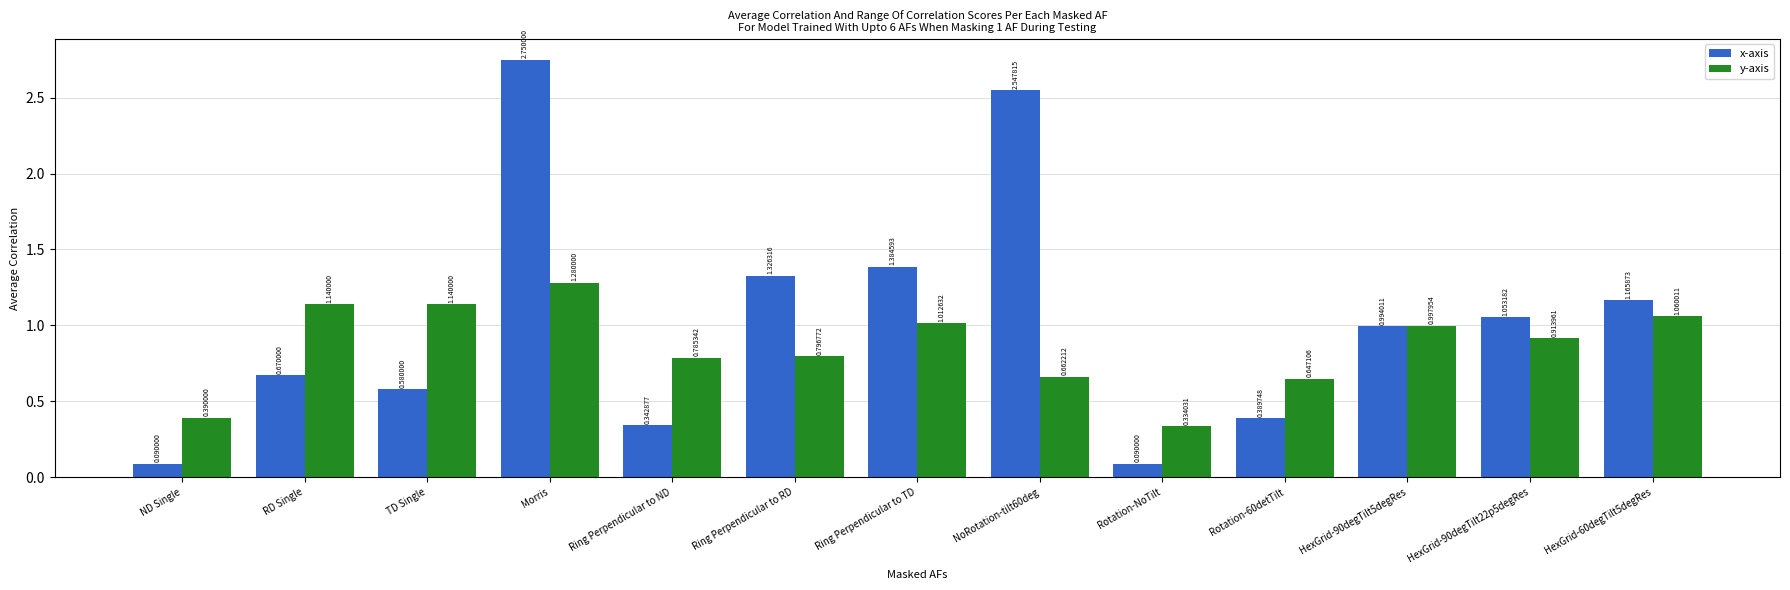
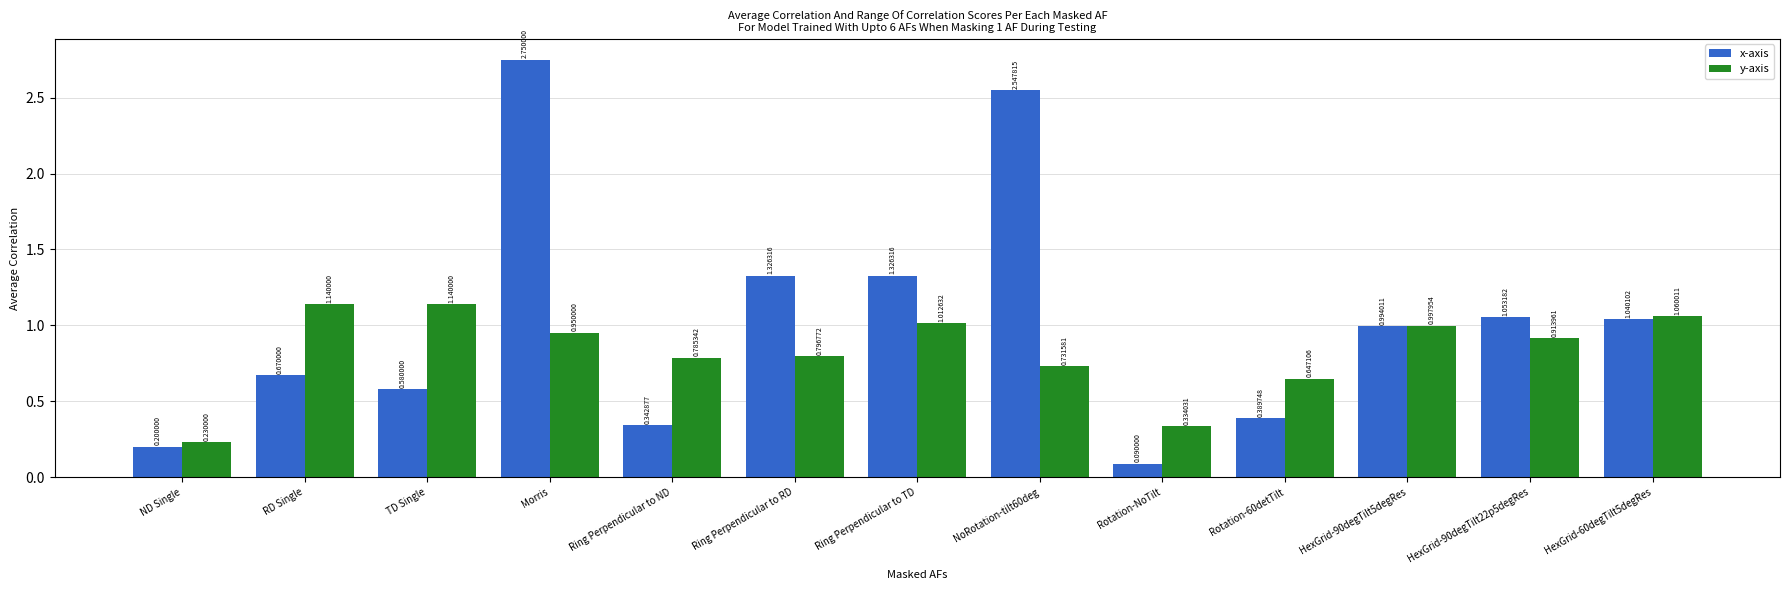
  {
    "x-axis": {
-     "ND Single": 0.090000,
+     "ND Single": 0.200000,
      "RD Single": 0.670000,
      "TD Single": 0.580000,
      "Morris": 2.750000,
      "Ring Perpendicular to ND": 0.342877,
      "Ring Perpendicular to RD": 1.326316,
-     "Ring Perpendicular to TD": 1.384593,
+     "Ring Perpendicular to TD": 1.326316,
      "NoRotation-tilt60deg": 2.547815,
      "Rotation-NoTilt": 0.090000,
      "Rotation-60detTilt": 0.389748,
      "HexGrid-90degTilt5degRes": 0.994011,
      "HexGrid-90degTilt22p5degRes": 1.053182,
-     "HexGrid-60degTilt5degRes": 1.165873
+     "HexGrid-60degTilt5degRes": 1.040102
    },
    "y-axis": {
-     "ND Single": 0.390000,
+     "ND Single": 0.230000,
      "RD Single": 1.140000,
      "TD Single": 1.140000,
-     "Morris": 1.280000,
+     "Morris": 0.950000,
      "Ring Perpendicular to ND": 0.785342,
      "Ring Perpendicular to RD": 0.796772,
      "Ring Perpendicular to TD": 1.012632,
-     "NoRotation-tilt60deg": 0.662212,
+     "NoRotation-tilt60deg": 0.731581,
      "Rotation-NoTilt": 0.334031,
      "Rotation-60detTilt": 0.647106,
      "HexGrid-90degTilt5degRes": 0.997954,
      "HexGrid-90degTilt22p5degRes": 0.913961,
      "HexGrid-60degTilt5degRes": 1.060011
    }
  }
